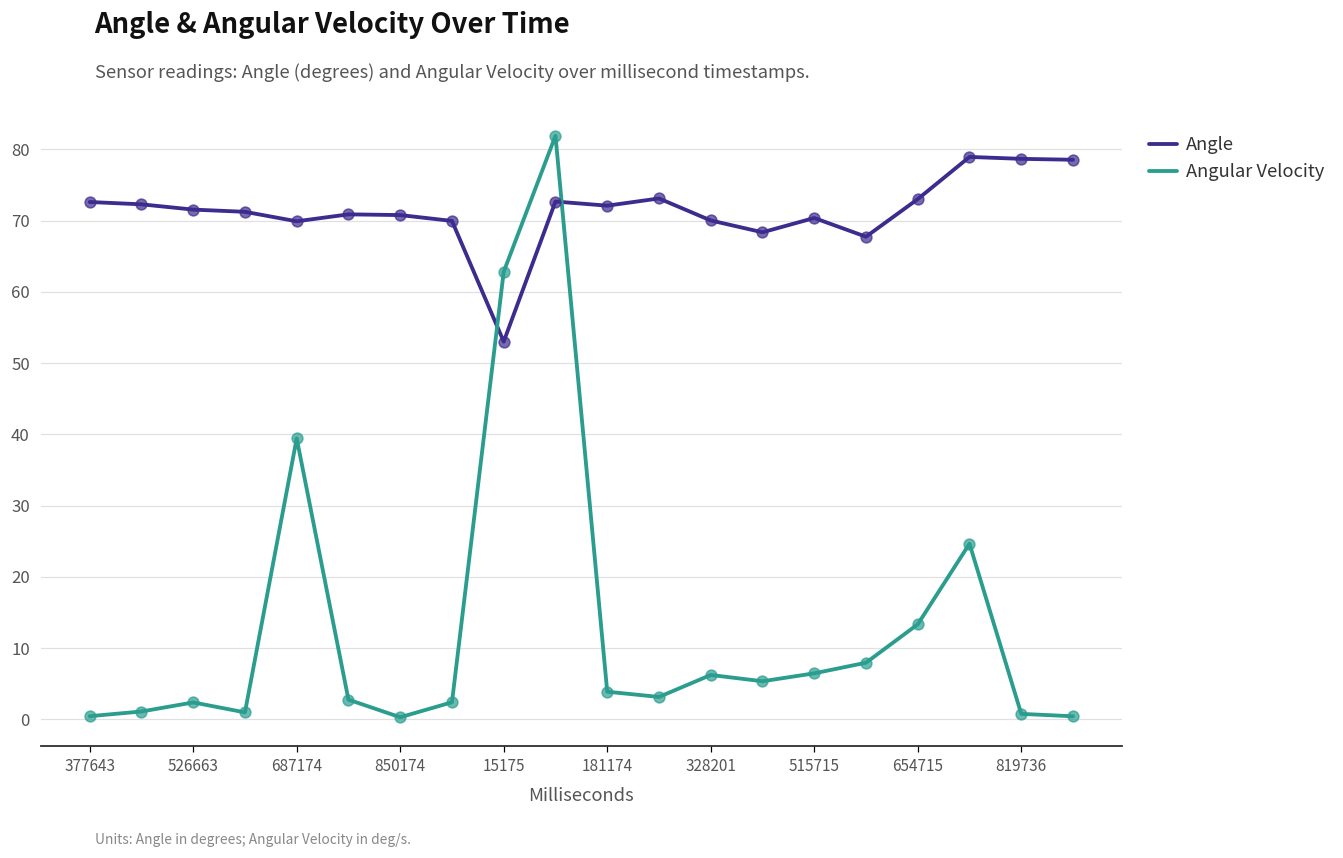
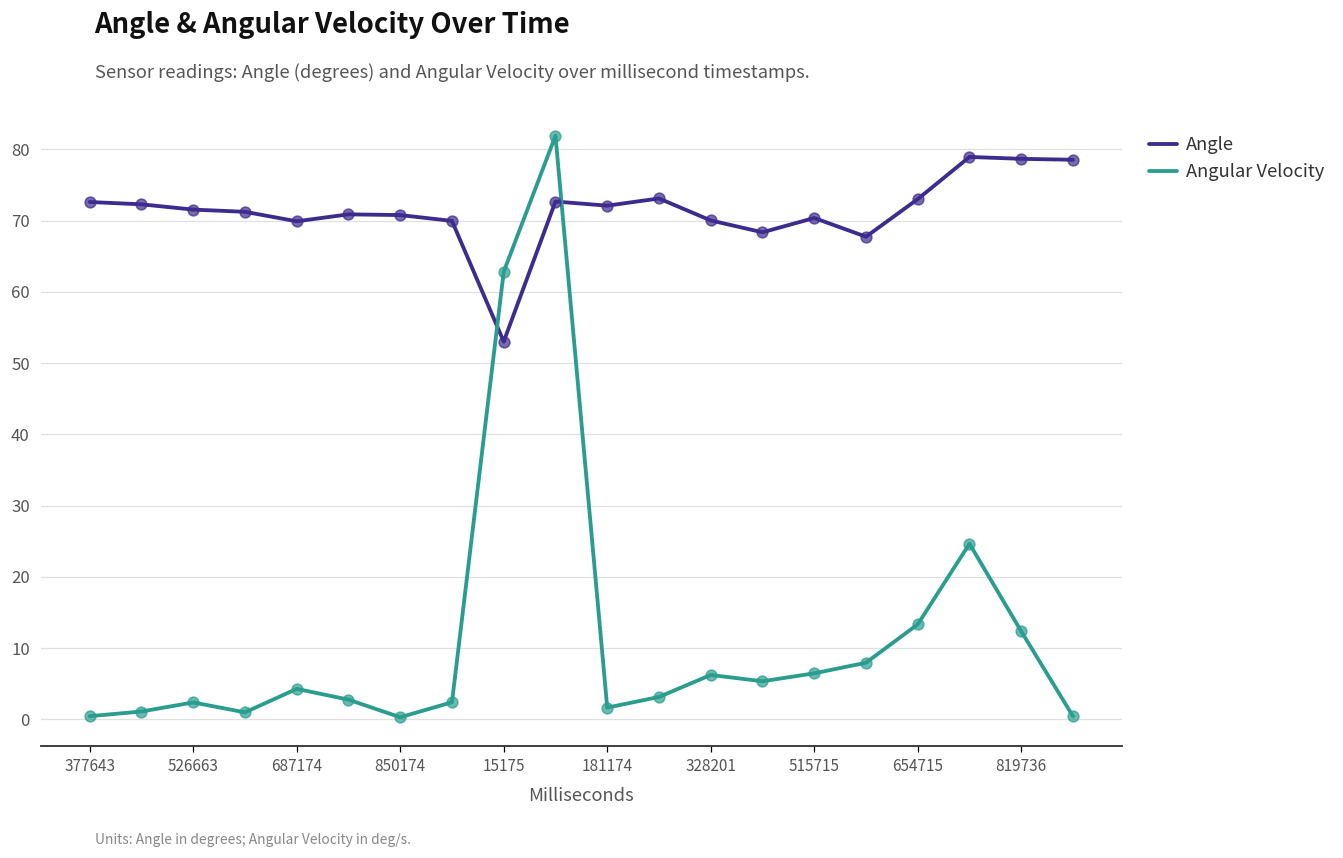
  {
    "Angle": {
      "377643": 73,
      "526663": 72,
      "687174": 70,
      "850174": 71,
      "15175": 53,
      "181174": 72,
      "328201": 70,
      "515715": 70,
      "654715": 73,
      "819736": 79
    },
    "Angular Velocity": {
      "377643": 0,
      "526663": 2,
-     "687174": 39,
+     "687174": 4,
      "850174": 0,
      "15175": 63,
-     "181174": 4,
+     "181174": 2,
      "328201": 6,
      "515715": 6,
      "654715": 13,
-     "819736": 1
+     "819736": 12
    }
  }
